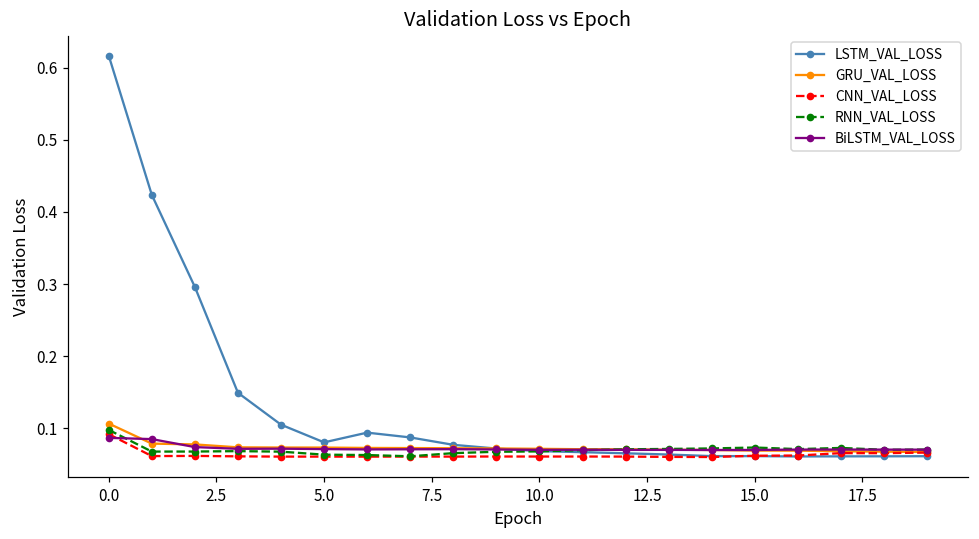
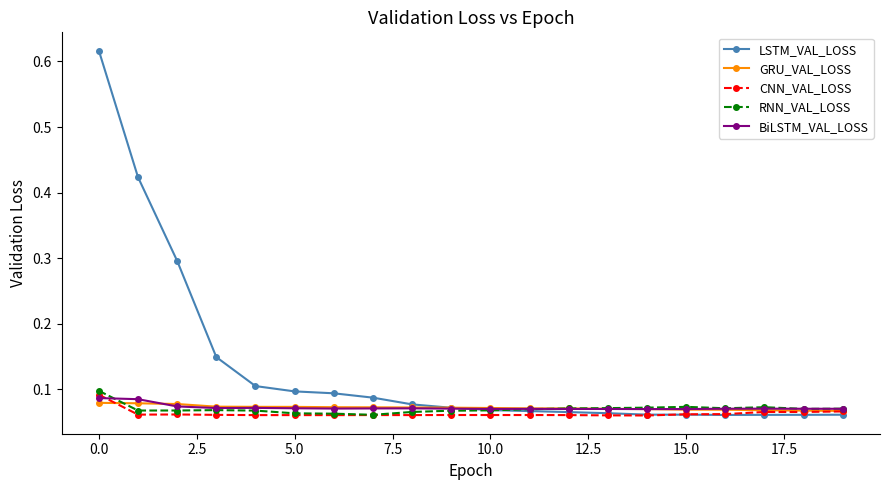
  {
    "LSTM_VAL_LOSS": {
      "0.0": 0.62,
-     "5.0": 0.08
+     "5.0": 0.10
    },
    "GRU_VAL_LOSS": {
-     "0.0": 0.11
+     "0.0": 0.08
    },
    "CNN_VAL_LOSS": {
      "0.0": 0.09,
      "10.0": 0.06
    },
    "RNN_VAL_LOSS": {
      "0.0": 0.10
    },
    "BiLSTM_VAL_LOSS": {
      "0.0": 0.09
    }
  }
